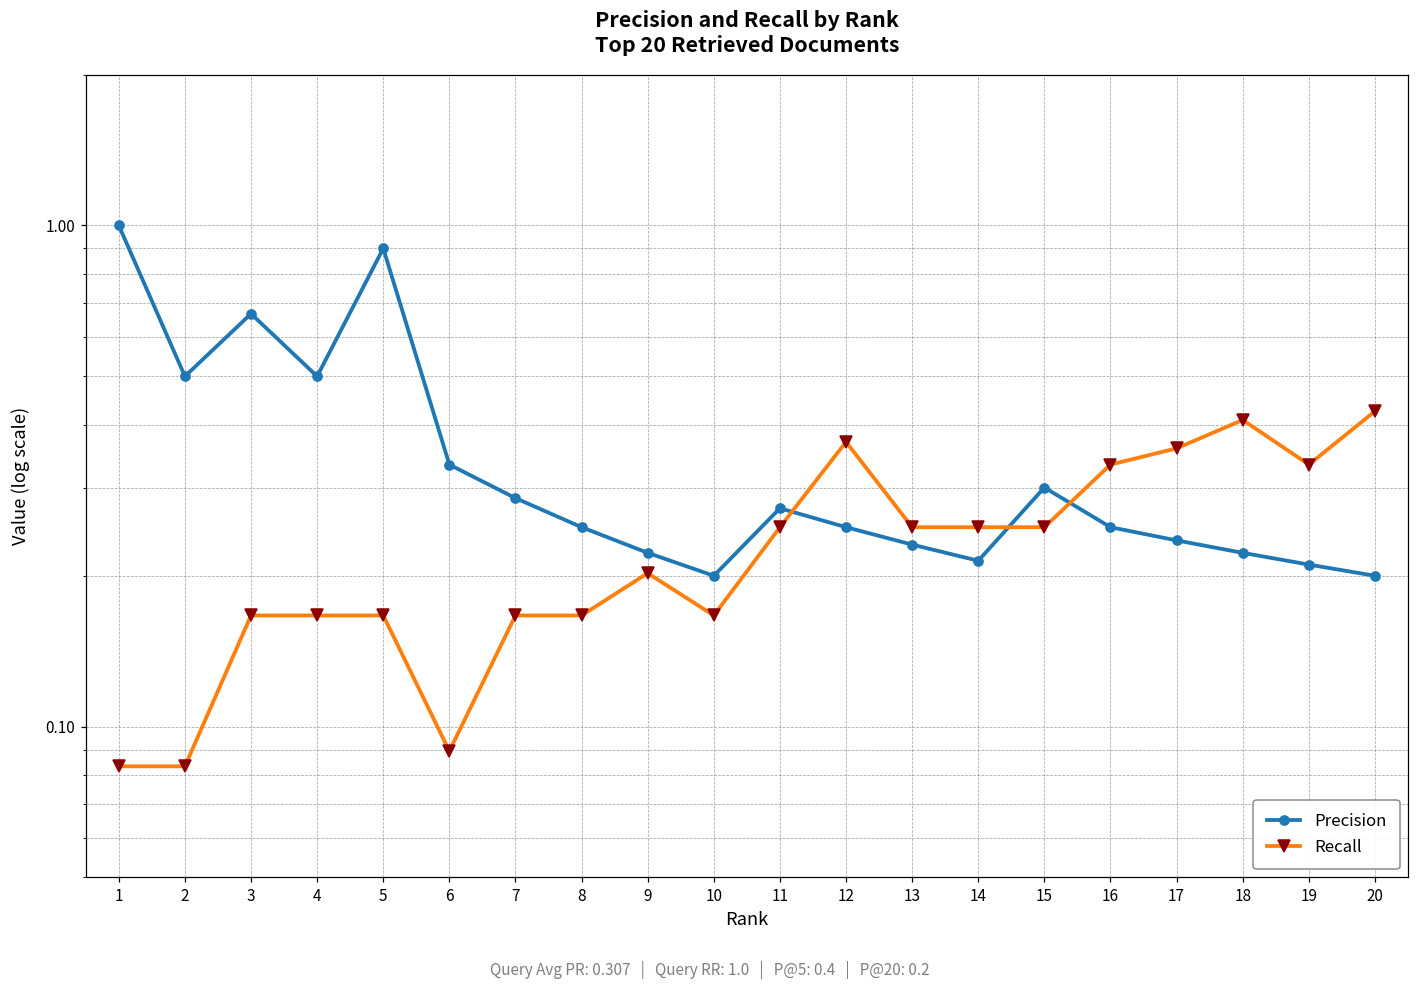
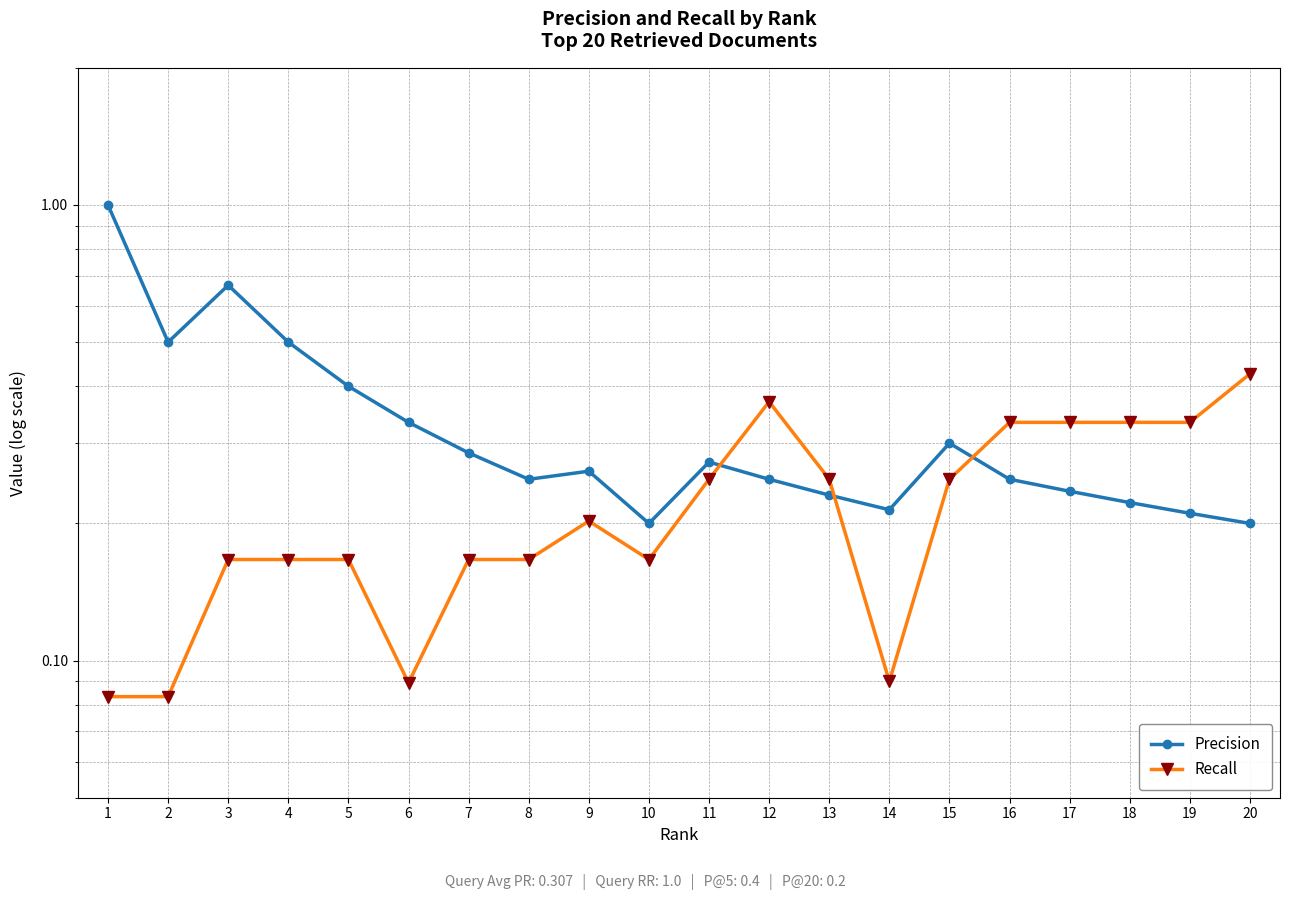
  {
    "Precision": {
      "1": 1.00,
      "2": 0.50,
      "3": 0.67,
      "4": 0.50,
-     "5": 0.9,
+     "5": 0.4,
      "6": 0.33,
      "7": 0.29,
      "8": 0.25,
-     "9": 0.22,
+     "9": 0.26,
      "10": 0.20,
      "11": 0.27,
      "12": 0.25,
      "13": 0.23,
      "14": 0.21,
      "15": 0.30,
      "16": 0.25,
      "17": 0.24,
      "18": 0.22,
      "19": 0.21,
      "20": 0.20
    },
    "Recall": {
      "1": 0.083,
      "2": 0.083,
      "3": 0.167,
      "4": 0.167,
      "5": 0.167,
      "6": 0.09,
      "7": 0.167,
      "8": 0.167,
      "9": 0.20,
      "10": 0.167,
      "11": 0.25,
      "12": 0.37,
      "13": 0.25,
-     "14": 0.25,
+     "14": 0.09,
      "15": 0.25,
      "16": 0.33,
-     "17": 0.36,
-     "18": 0.41,
+     "17": 0.33,
+     "18": 0.33,
      "19": 0.33,
      "20": 0.43
    }
  }
